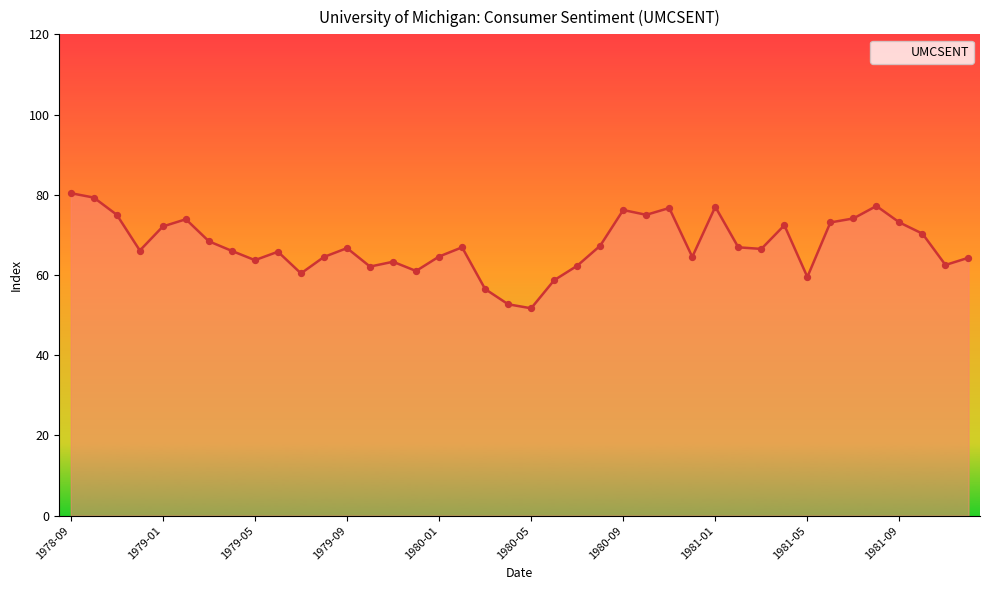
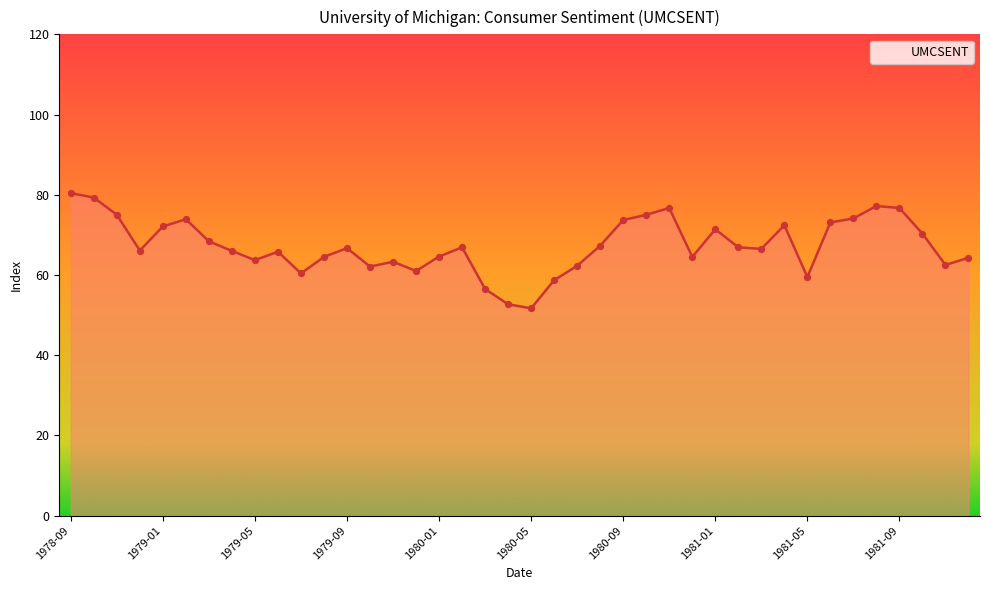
  {
    "1978-09": 80,
    "1979-01": 72,
    "1979-05": 64,
    "1979-09": 67,
    "1980-01": 65,
    "1980-05": 52,
-   "1980-09": 76,
-   "1981-01": 77,
+   "1980-09": 74,
+   "1981-01": 71,
    "1981-05": 60,
-   "1981-09": 73
+   "1981-09": 77
  }
